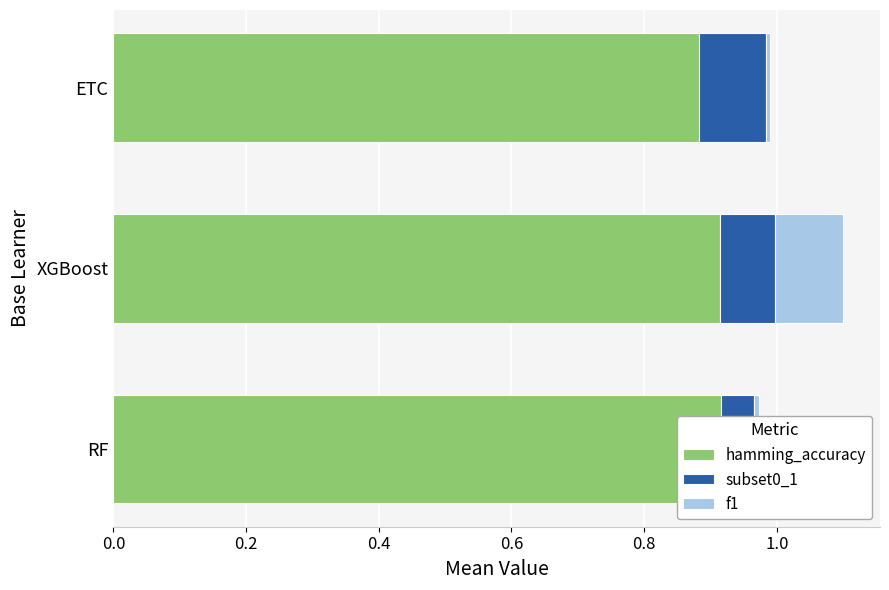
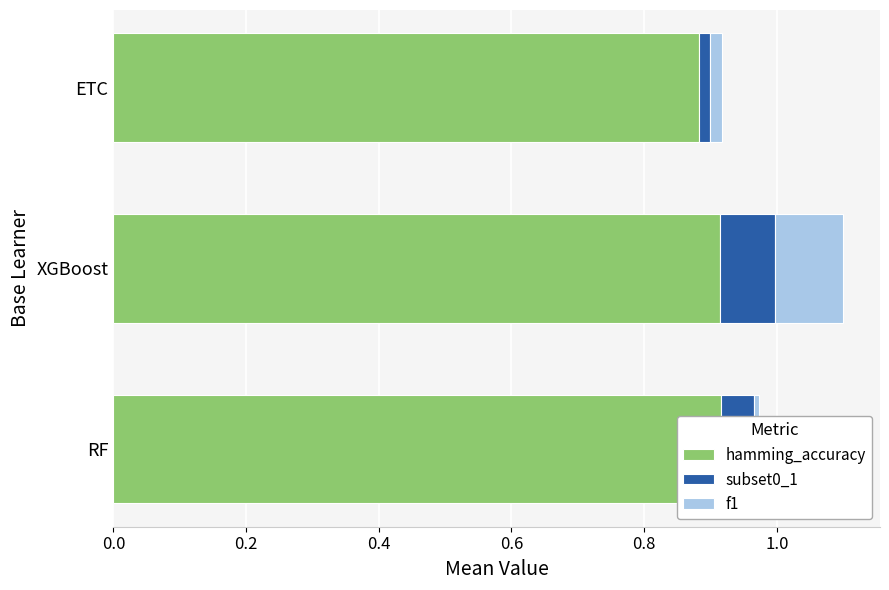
  {
    "hamming_accuracy": {
      "ETC": 0.88,
      "XGBoost": 0.91
    },
    "subset0_1": {
-     "ETC": 0.10,
+     "ETC": 0.02,
      "XGBoost": 0.08
    },
    "f1": {
-     "ETC": 0.01,
+     "ETC": 0.02,
      "XGBoost": 0.10
    }
  }
